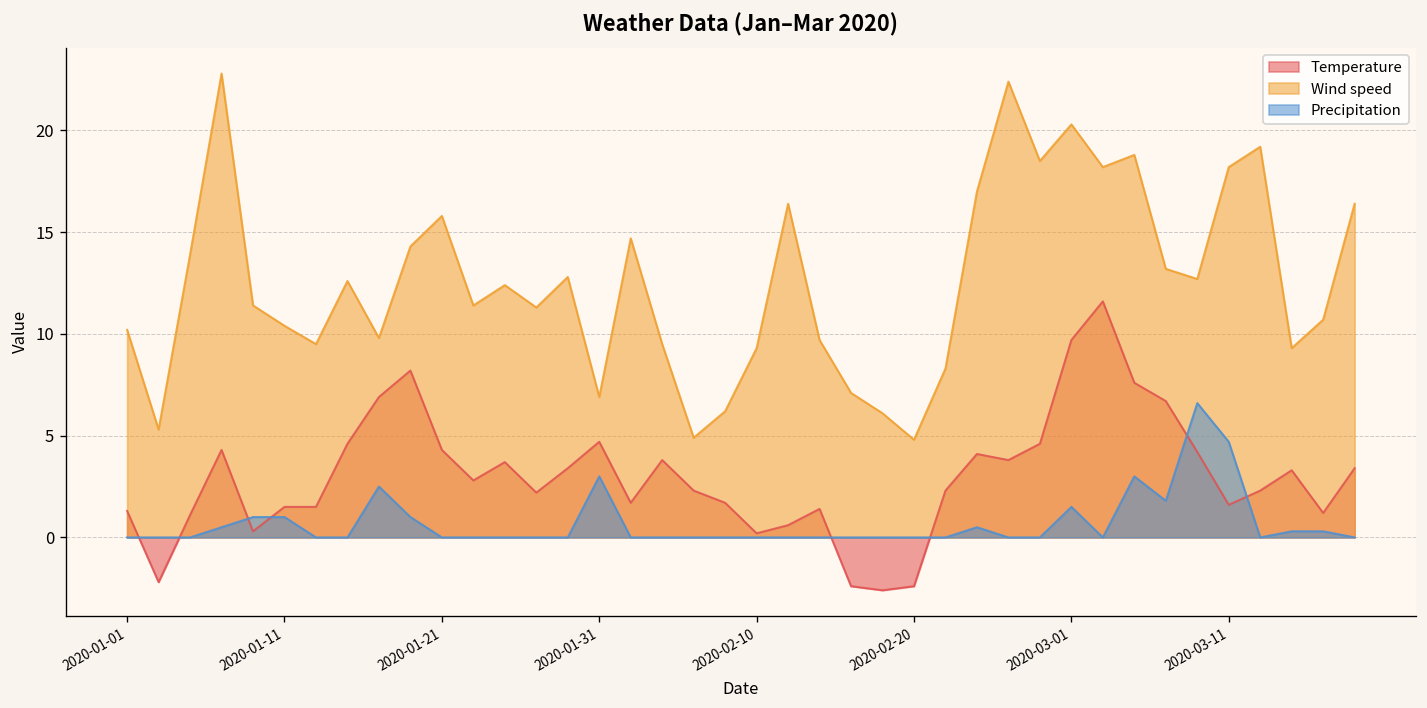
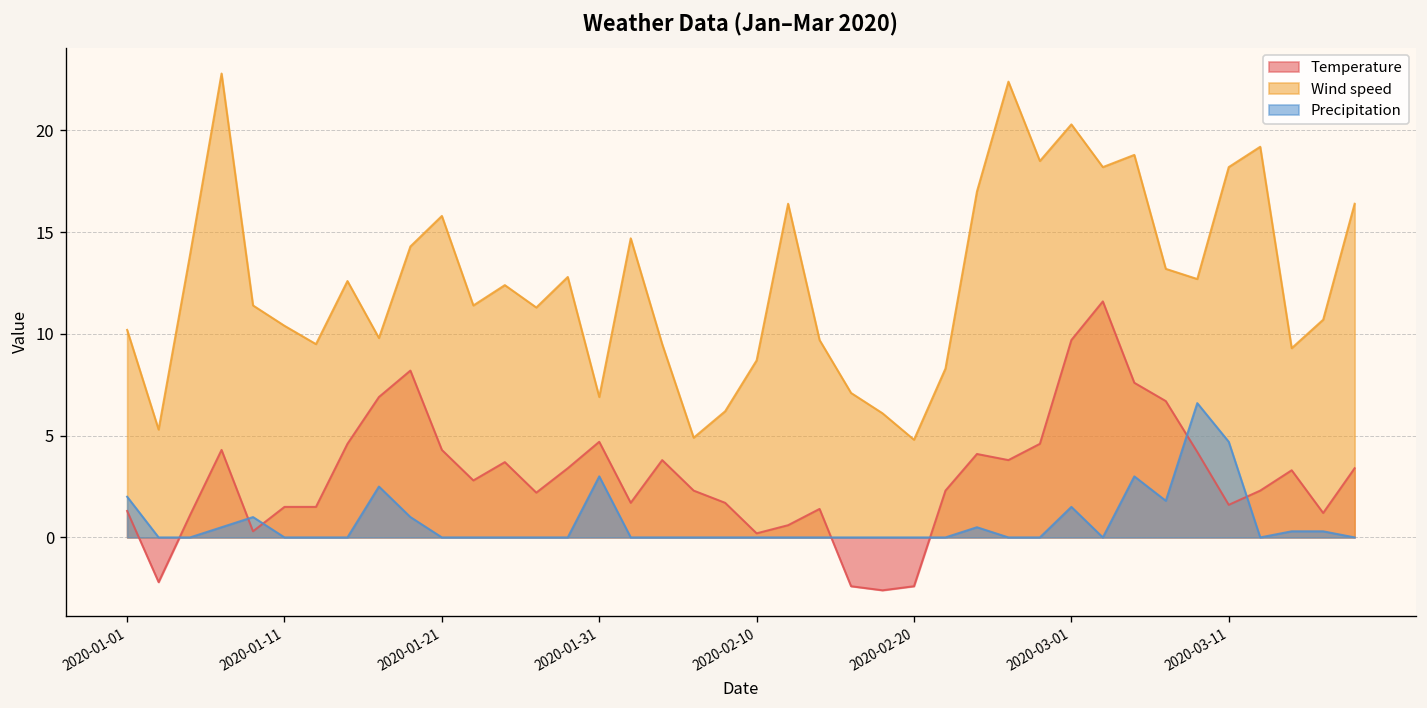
  {
    "Wind speed": {
      "2020-01-01": 10.2,
      "2020-01-11": 10.4,
      "2020-01-21": 15.8,
      "2020-01-31": 6.9,
-     "2020-02-10": 9.3,
+     "2020-02-10": 8.7,
      "2020-02-20": 4.8,
      "2020-03-01": 20.3,
      "2020-03-11": 18.2
    },
    "Precipitation": {
-     "2020-01-01": 0,
-     "2020-01-11": 1,
+     "2020-01-01": 2,
+     "2020-01-11": 0,
      "2020-01-21": 0,
      "2020-01-31": 3,
      "2020-02-10": 0,
      "2020-03-01": 1.5,
      "2020-03-11": 4.7
    }
  }
